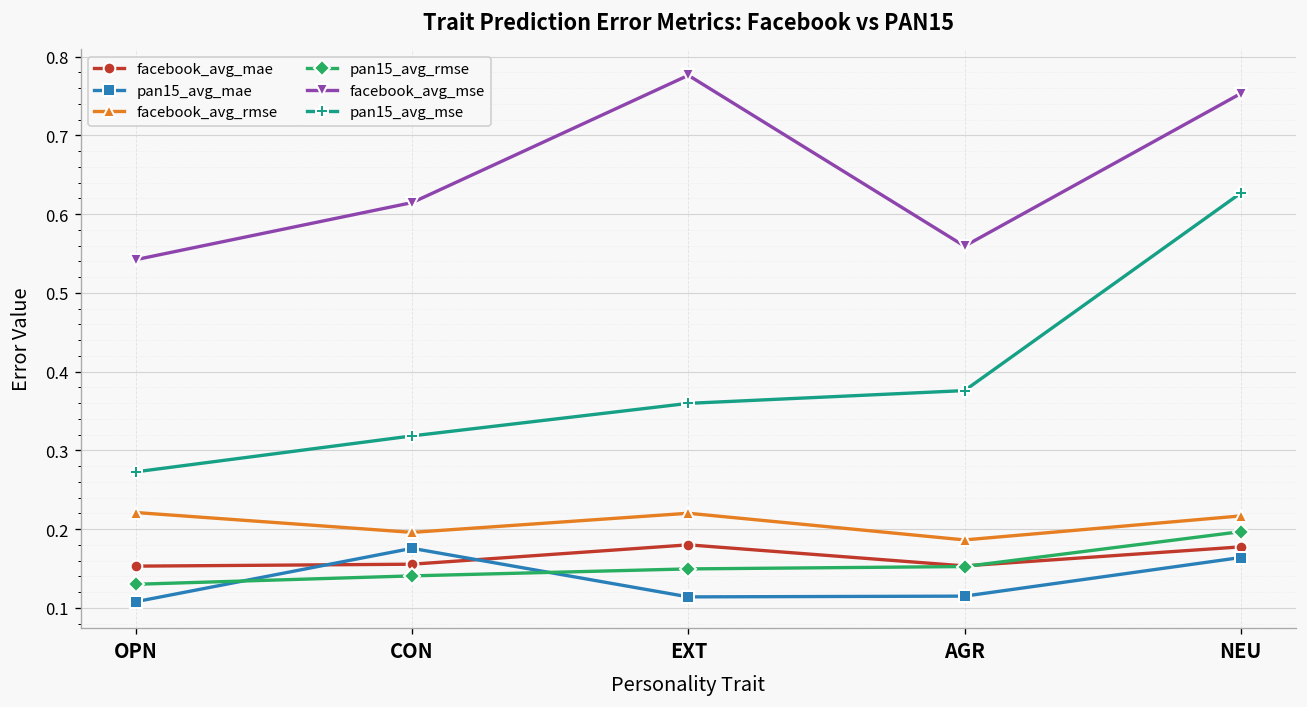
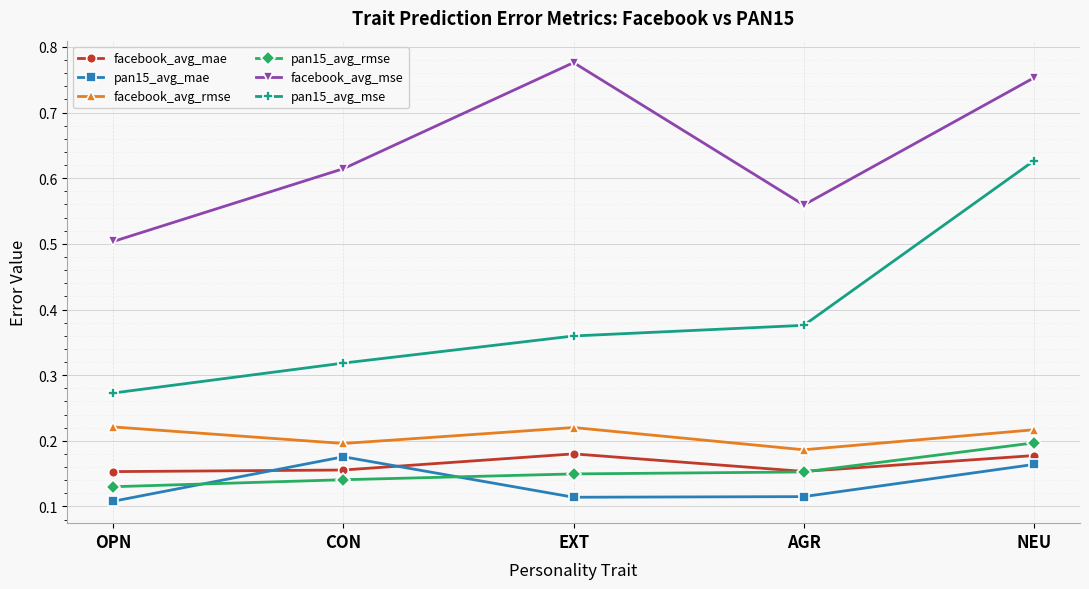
  {
    "facebook_avg_mae": {
      "OPN": 0.15,
      "CON": 0.16,
      "EXT": 0.18,
      "NEU": 0.18
    },
    "pan15_avg_mae": {
      "OPN": 0.11,
      "CON": 0.18,
      "EXT": 0.11,
      "AGR": 0.11,
      "NEU": 0.16
    },
    "facebook_avg_rmse": {
      "OPN": 0.22,
      "CON": 0.20,
      "EXT": 0.22,
      "AGR": 0.19,
      "NEU": 0.22
    },
    "facebook_avg_mse": {
-     "OPN": 0.54,
+     "OPN": 0.50,
      "CON": 0.61,
      "EXT": 0.78,
      "AGR": 0.56,
      "NEU": 0.75
    }
  }
